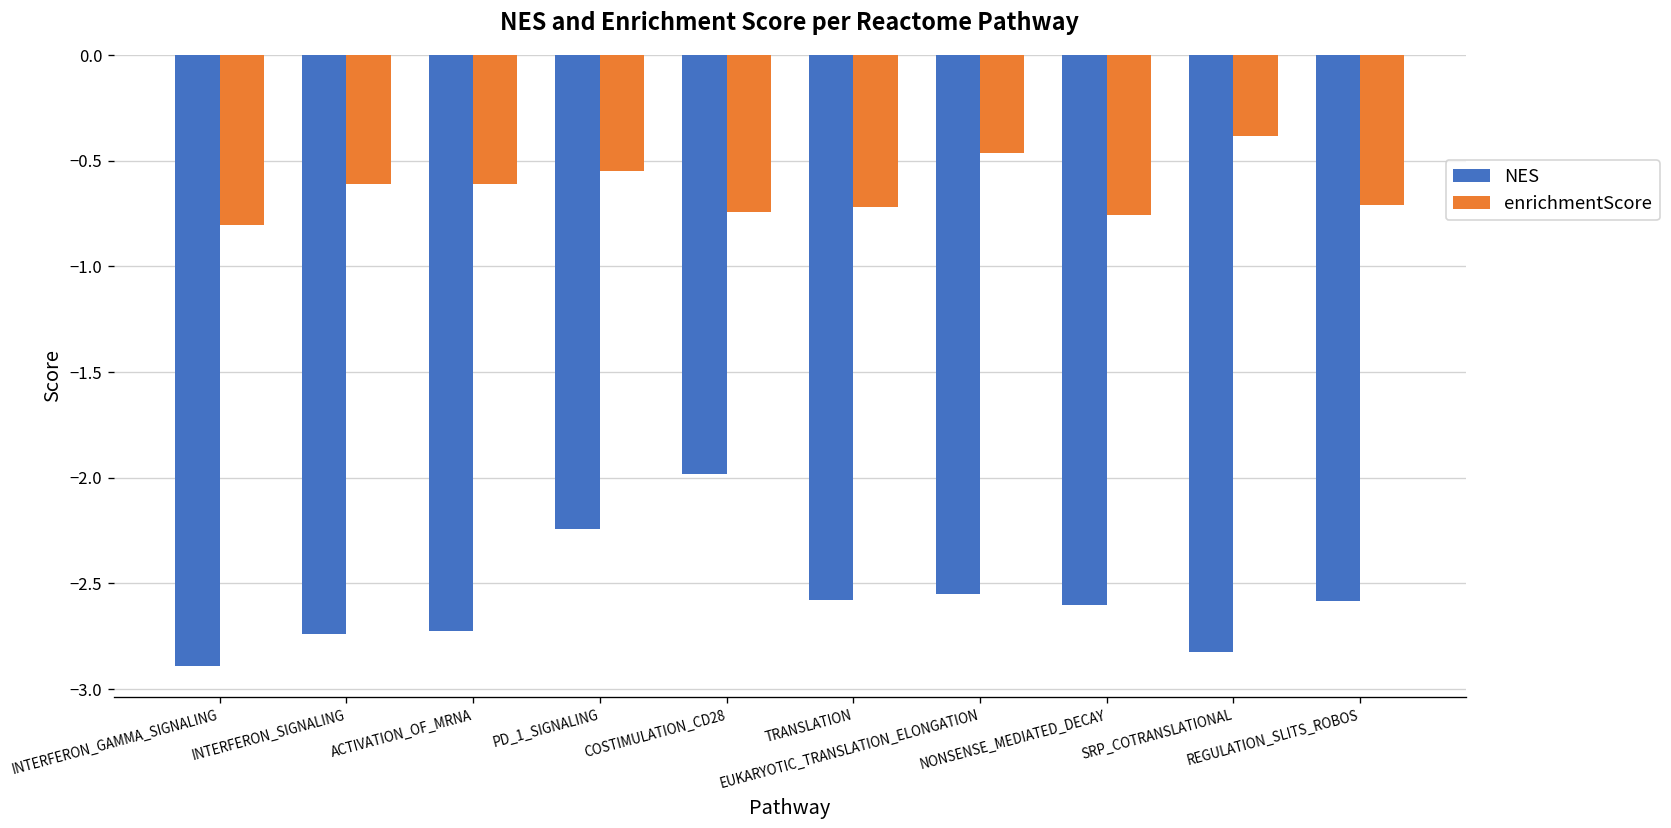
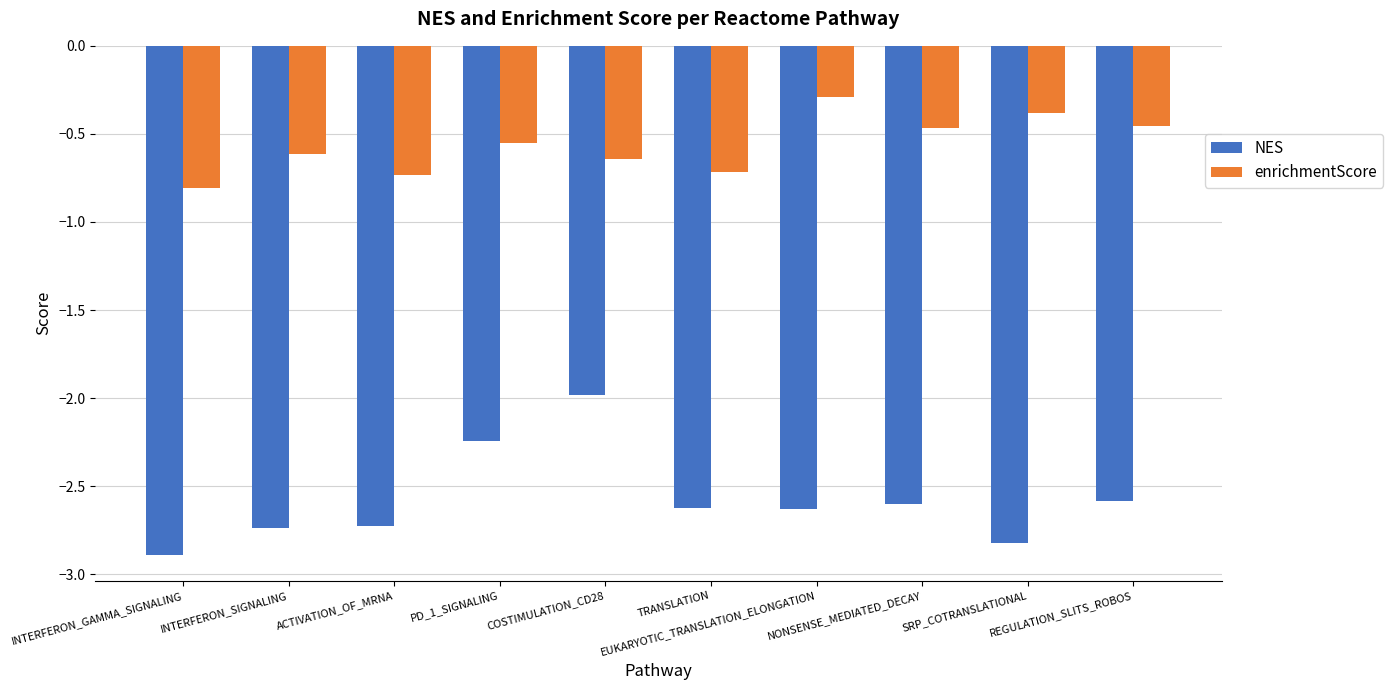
  {
    "NES": {
      "INTERFERON_GAMMA_SIGNALING": -2.89,
      "INTERFERON_SIGNALING": -2.74,
      "ACTIVATION_OF_MRNA": -2.73,
      "PD_1_SIGNALING": -2.24,
      "COSTIMULATION_CD28": -1.98,
-     "TRANSLATION": -2.58,
-     "EUKARYOTIC_TRANSLATION_ELONGATION": -2.55,
+     "TRANSLATION": -2.62,
+     "EUKARYOTIC_TRANSLATION_ELONGATION": -2.63,
      "NONSENSE_MEDIATED_DECAY": -2.60,
      "SRP_COTRANSLATIONAL": -2.82,
      "REGULATION_SLITS_ROBOS": -2.58
    },
    "enrichmentScore": {
      "INTERFERON_GAMMA_SIGNALING": -0.81,
      "INTERFERON_SIGNALING": -0.61,
-     "ACTIVATION_OF_MRNA": -0.61,
+     "ACTIVATION_OF_MRNA": -0.73,
      "PD_1_SIGNALING": -0.55,
-     "COSTIMULATION_CD28": -0.74,
+     "COSTIMULATION_CD28": -0.64,
      "TRANSLATION": -0.72,
-     "EUKARYOTIC_TRANSLATION_ELONGATION": -0.46,
-     "NONSENSE_MEDIATED_DECAY": -0.76,
+     "EUKARYOTIC_TRANSLATION_ELONGATION": -0.29,
+     "NONSENSE_MEDIATED_DECAY": -0.47,
      "SRP_COTRANSLATIONAL": -0.38,
-     "REGULATION_SLITS_ROBOS": -0.71
+     "REGULATION_SLITS_ROBOS": -0.45
    }
  }
